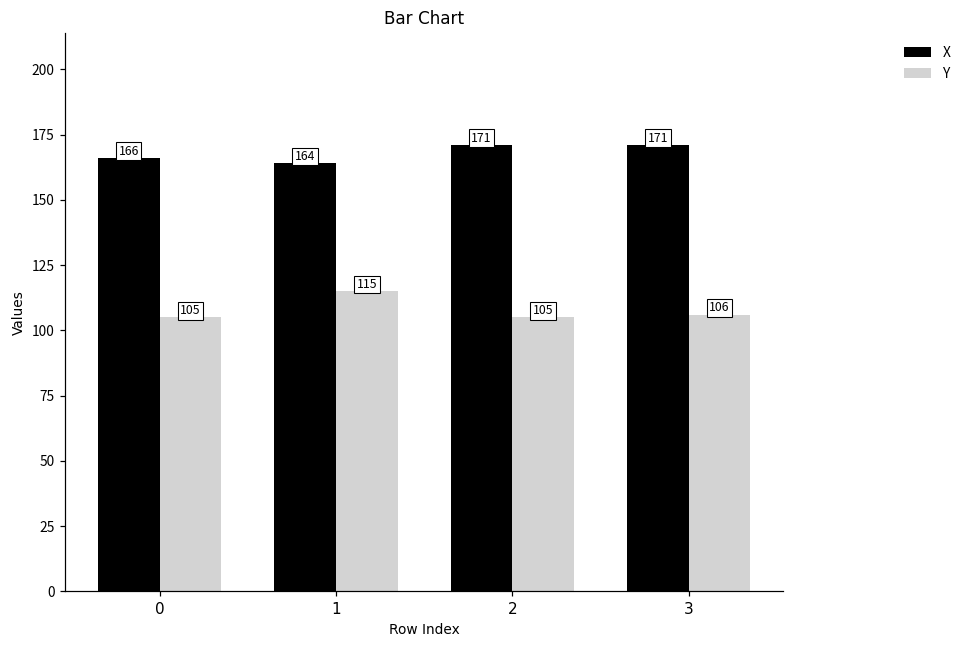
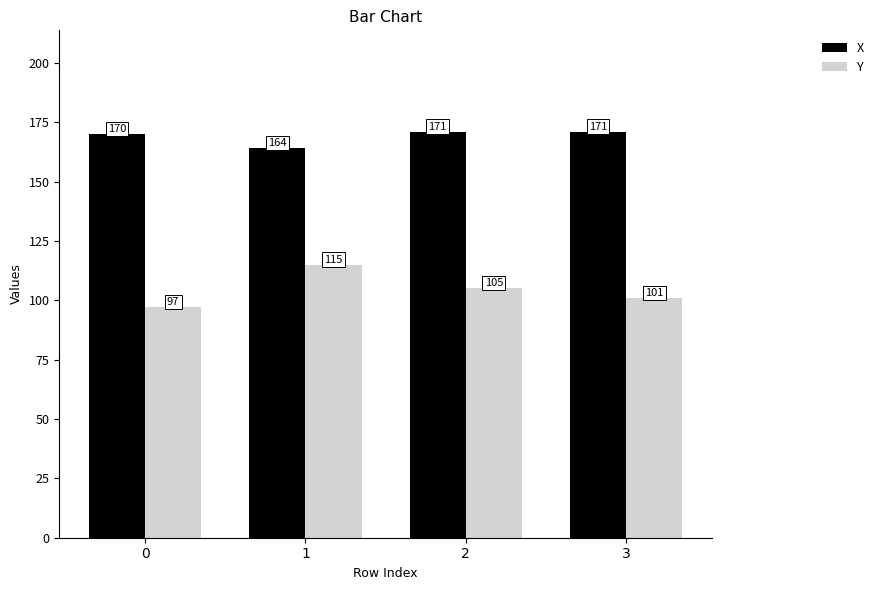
  {
    "X": {
-     "0": 166
+     "0": 170
    },
    "Y": {
-     "0": 105,
-     "3": 106
+     "0": 97,
+     "3": 101
    }
  }
